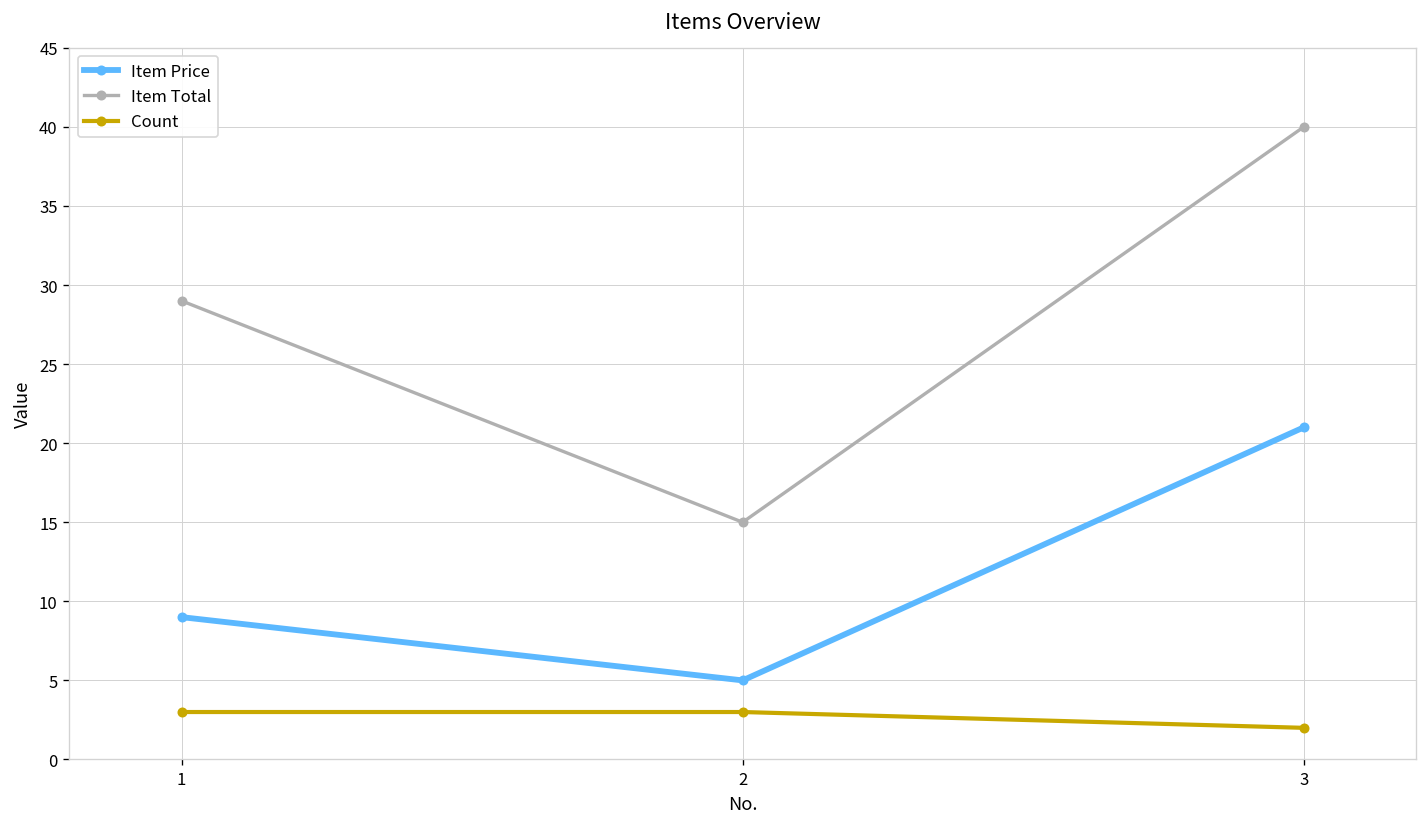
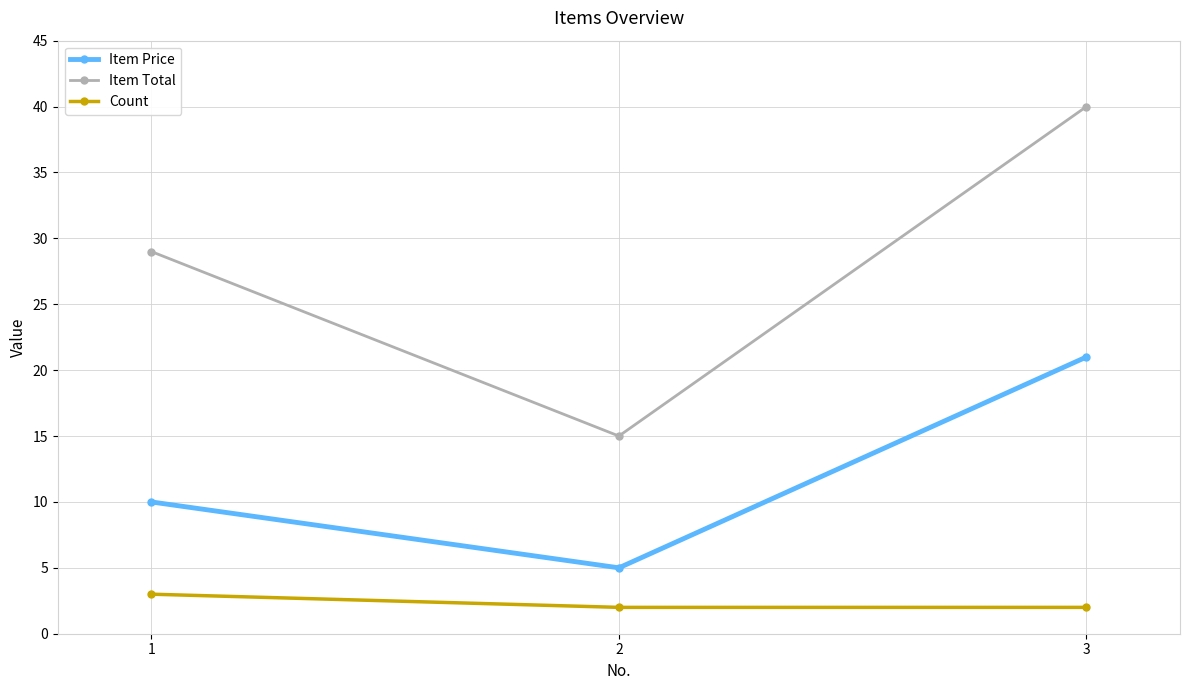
  {
    "Item Price": {
-     "1": 9,
+     "1": 10,
      "2": 5,
      "3": 21
    },
    "Item Total": {
      "1": 29,
      "2": 15,
      "3": 40
    },
    "Count": {
      "1": 3,
-     "2": 3,
+     "2": 2,
      "3": 2
    }
  }
